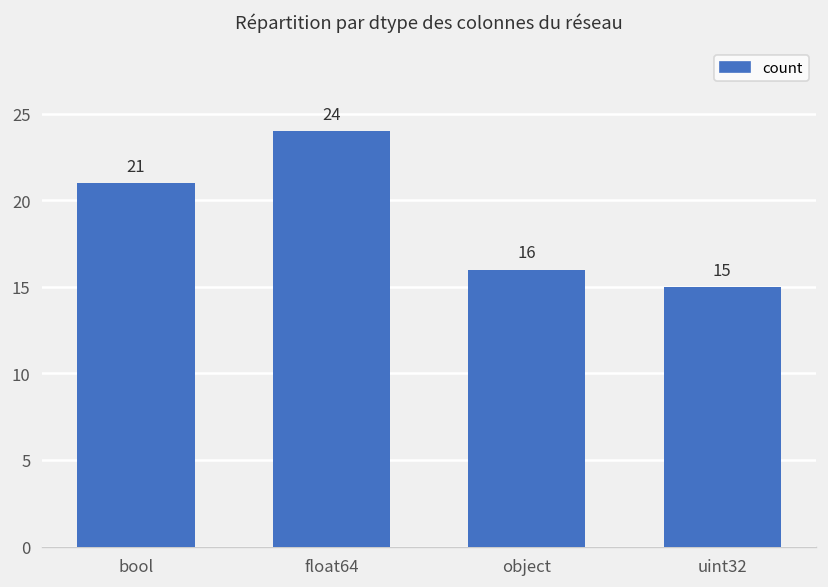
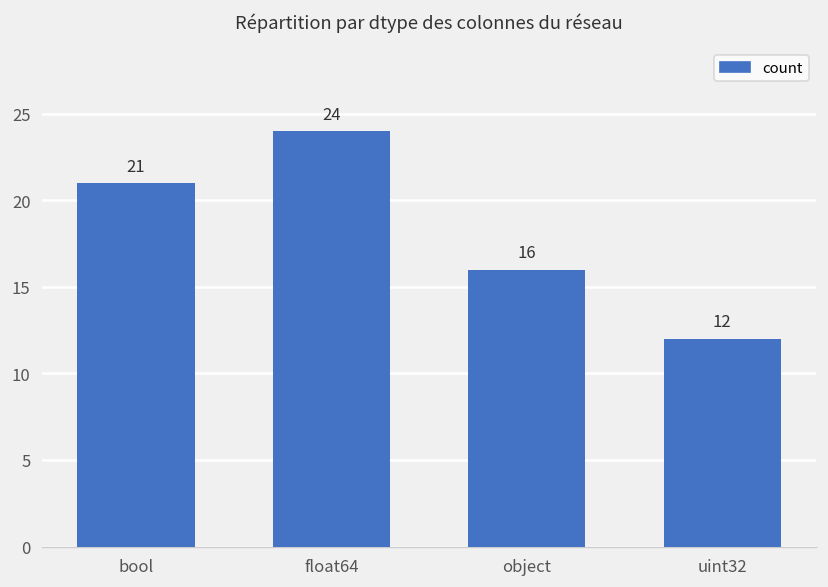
  {
    "bool": 21,
    "float64": 24,
    "object": 16,
-   "uint32": 15
+   "uint32": 12
  }
